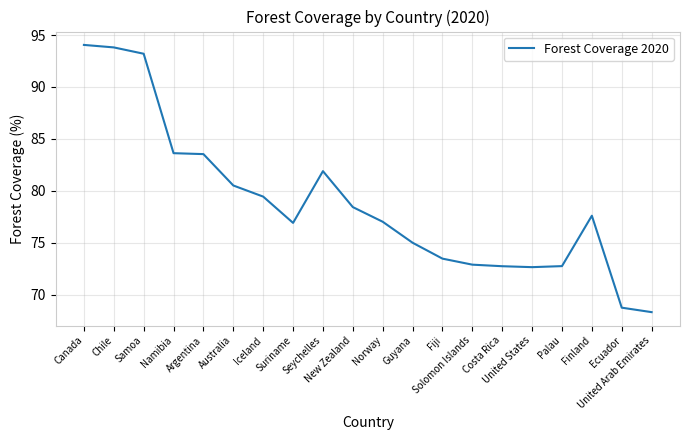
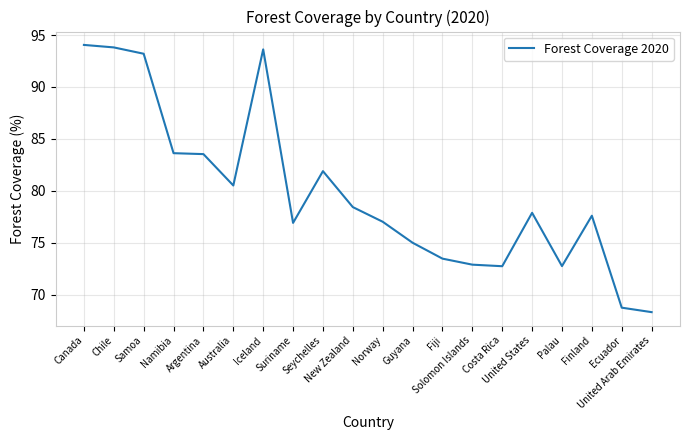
  {
    "Canada": 94.1,
    "Chile": 93.8,
    "Samoa": 93.2,
    "Namibia": 83.6,
    "Argentina": 83.5,
    "Australia": 80.5,
-   "Iceland": 79.5,
+   "Iceland": 93.6,
    "Suriname": 76.9,
    "Seychelles": 81.9,
    "New Zealand": 78.4,
    "Norway": 77.0,
    "Guyana": 75.0,
    "Fiji": 73.5,
    "Solomon Islands": 72.9,
    "Costa Rica": 72.8,
-   "United States": 72.7,
+   "United States": 77.9,
    "Palau": 72.8,
    "Finland": 77.6,
    "Ecuador": 68.8,
    "United Arab Emirates": 68.3
  }
